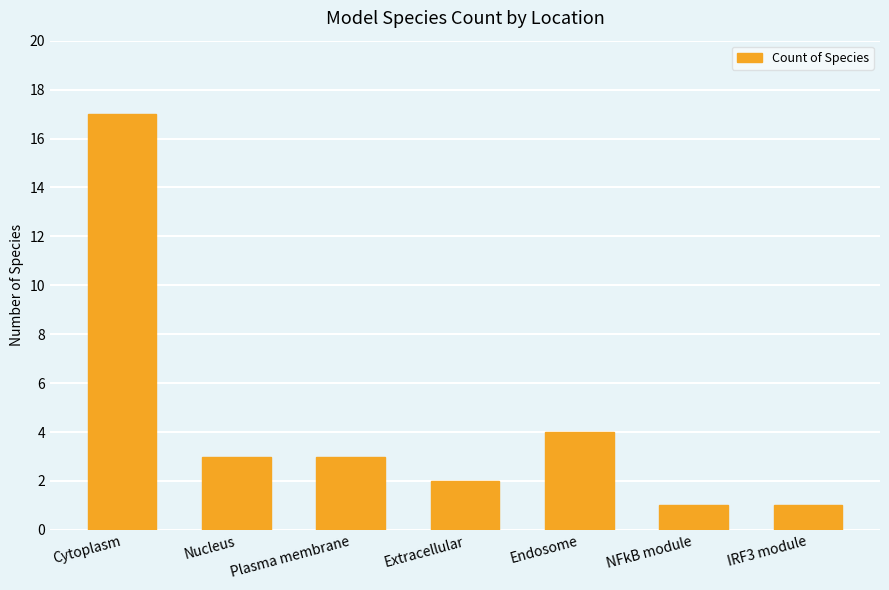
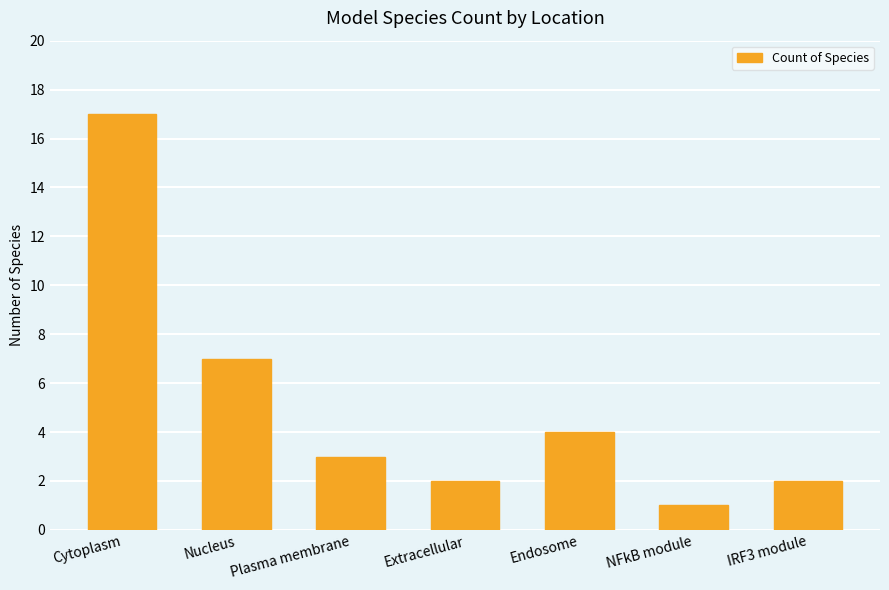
  {
    "Cytoplasm": 17,
-   "Nucleus": 3,
+   "Nucleus": 7,
    "Plasma membrane": 3,
    "Extracellular": 2,
    "Endosome": 4,
    "NFkB module": 1,
-   "IRF3 module": 1
+   "IRF3 module": 2
  }
